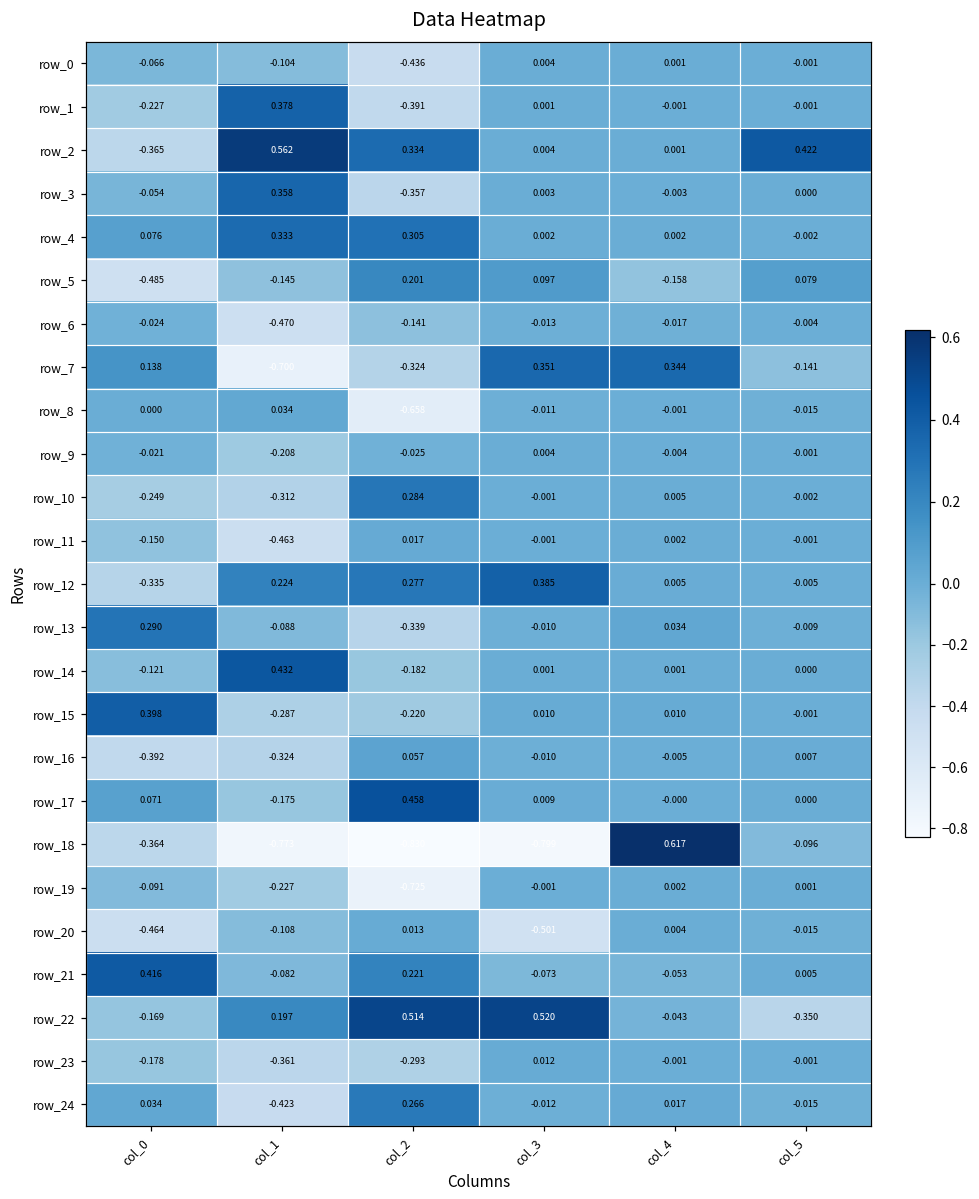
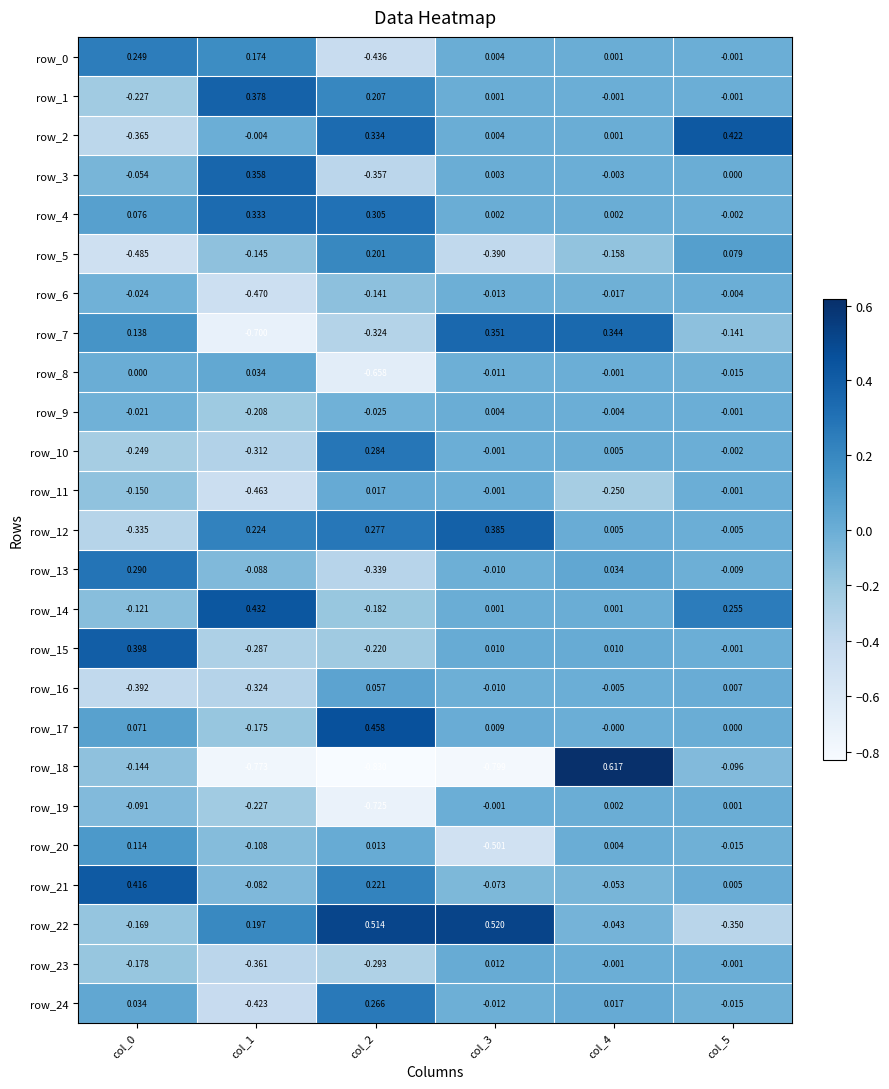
  {
    "row_0": {
-     "col_0": -0.066,
-     "col_1": -0.104,
+     "col_0": 0.249,
+     "col_1": 0.174,
      "col_2": -0.436,
      "col_3": 0.004,
      "col_4": 0.001,
      "col_5": -0.001
    },
    "row_1": {
      "col_0": -0.227,
      "col_1": 0.378,
-     "col_2": -0.391,
+     "col_2": 0.207,
      "col_3": 0.001,
      "col_4": -0.001,
      "col_5": -0.001
    },
    "row_2": {
      "col_0": -0.365,
-     "col_1": 0.562,
+     "col_1": -0.004,
      "col_2": 0.334,
      "col_3": 0.004,
      "col_4": 0.001,
      "col_5": 0.422
    },
    "row_3": {
      "col_0": -0.054,
      "col_1": 0.358,
      "col_2": -0.357,
      "col_3": 0.003,
      "col_4": -0.003,
      "col_5": 0.000
    },
    "row_4": {
      "col_0": 0.076,
      "col_1": 0.333,
      "col_2": 0.305,
      "col_3": 0.002,
      "col_4": 0.002,
      "col_5": -0.002
    },
    "row_5": {
      "col_0": -0.485,
      "col_1": -0.145,
      "col_2": 0.201,
-     "col_3": 0.097,
+     "col_3": -0.390,
      "col_4": -0.158,
      "col_5": 0.079
    },
    "row_6": {
      "col_0": -0.024,
      "col_1": -0.470,
      "col_2": -0.141,
      "col_3": -0.013,
      "col_4": -0.017,
      "col_5": -0.004
    },
    "row_7": {
      "col_0": 0.138,
      "col_2": -0.324,
      "col_3": 0.351,
      "col_4": 0.344,
      "col_5": -0.141
    },
    "row_8": {
      "col_0": 0.000,
      "col_1": 0.034,
      "col_3": -0.011,
      "col_4": -0.001,
      "col_5": -0.015
    },
    "row_9": {
      "col_0": -0.021,
      "col_1": -0.208,
      "col_2": -0.025,
      "col_3": 0.004,
      "col_4": -0.004,
      "col_5": -0.001
    },
    "row_10": {
      "col_0": -0.249,
      "col_1": -0.312,
      "col_2": 0.284,
      "col_3": -0.001,
      "col_4": 0.005,
      "col_5": -0.002
    },
    "row_11": {
      "col_0": -0.150,
      "col_1": -0.463,
      "col_2": 0.017,
      "col_3": -0.001,
-     "col_4": 0.002,
+     "col_4": -0.250,
      "col_5": -0.001
    },
    "row_12": {
      "col_0": -0.335,
      "col_1": 0.224,
      "col_2": 0.277,
      "col_3": 0.385,
      "col_4": 0.005,
      "col_5": -0.005
    },
    "row_13": {
      "col_0": 0.290,
      "col_1": -0.088,
      "col_2": -0.339,
      "col_3": -0.010,
      "col_4": 0.034,
      "col_5": -0.009
    },
    "row_14": {
      "col_0": -0.121,
      "col_1": 0.432,
      "col_2": -0.182,
      "col_3": 0.001,
      "col_4": 0.001,
-     "col_5": 0.000
+     "col_5": 0.255
    },
    "row_15": {
      "col_0": 0.398,
      "col_1": -0.287,
      "col_2": -0.220,
      "col_3": 0.010,
      "col_4": 0.010,
      "col_5": -0.001
    },
    "row_16": {
      "col_0": -0.392,
      "col_1": -0.324,
      "col_2": 0.057,
      "col_3": -0.010,
      "col_4": -0.005,
      "col_5": 0.007
    },
    "row_17": {
      "col_0": 0.071,
      "col_1": -0.175,
      "col_2": 0.458,
      "col_3": 0.009,
      "col_4": -0.000,
      "col_5": 0.000
    },
    "row_18": {
-     "col_0": -0.364,
+     "col_0": -0.144,
      "col_4": 0.617,
      "col_5": -0.096
    },
    "row_19": {
      "col_0": -0.091,
      "col_1": -0.227,
      "col_3": -0.001,
      "col_4": 0.002,
      "col_5": 0.001
    },
    "row_20": {
-     "col_0": -0.464,
+     "col_0": 0.114,
      "col_1": -0.108,
      "col_2": 0.013,
      "col_4": 0.004,
      "col_5": -0.015
    },
    "row_21": {
      "col_0": 0.416,
      "col_1": -0.082,
      "col_2": 0.221,
      "col_3": -0.073,
      "col_4": -0.053,
      "col_5": 0.005
    },
    "row_22": {
      "col_0": -0.169,
      "col_1": 0.197,
      "col_2": 0.514,
      "col_3": 0.520,
      "col_4": -0.043,
      "col_5": -0.350
    },
    "row_23": {
      "col_0": -0.178,
      "col_1": -0.361,
      "col_2": -0.293,
      "col_3": 0.012,
      "col_4": -0.001,
      "col_5": -0.001
    },
    "row_24": {
      "col_0": 0.034,
      "col_1": -0.423,
      "col_2": 0.266,
      "col_3": -0.012,
      "col_4": 0.017,
      "col_5": -0.015
    }
  }
